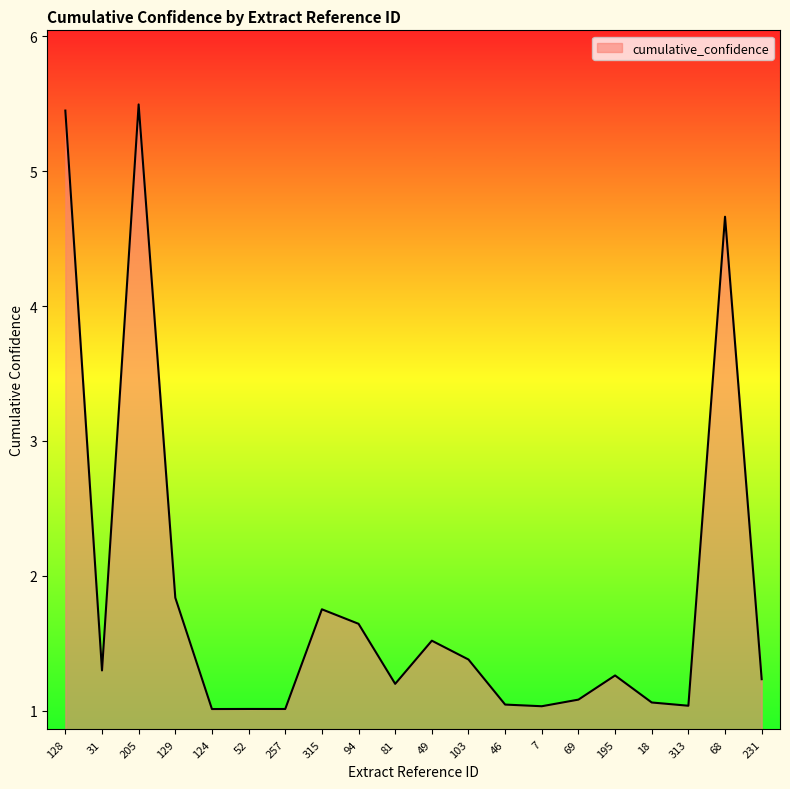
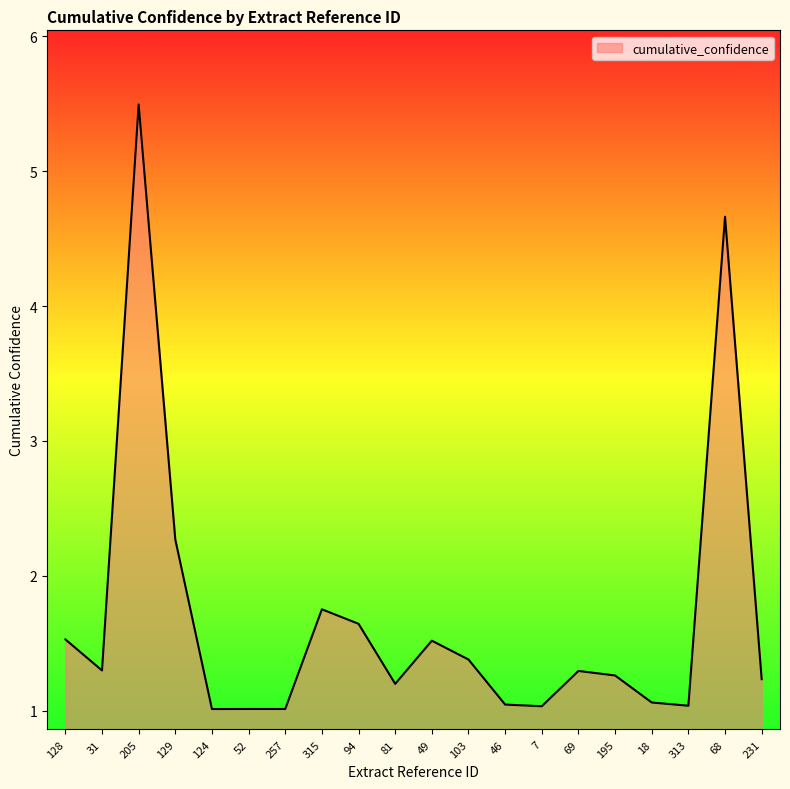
  {
-   "128": 5.45,
+   "128": 1.53,
    "31": 1.30,
    "205": 5.50,
-   "129": 1.84,
+   "129": 2.27,
    "124": 1.01,
    "52": 1.01,
    "257": 1.01,
    "315": 1.75,
    "94": 1.64,
    "81": 1.20,
    "49": 1.52,
    "103": 1.38,
    "46": 1.04,
    "7": 1.03,
-   "69": 1.08,
+   "69": 1.29,
    "195": 1.26,
    "18": 1.06,
    "313": 1.04,
    "68": 4.66,
    "231": 1.23
  }
